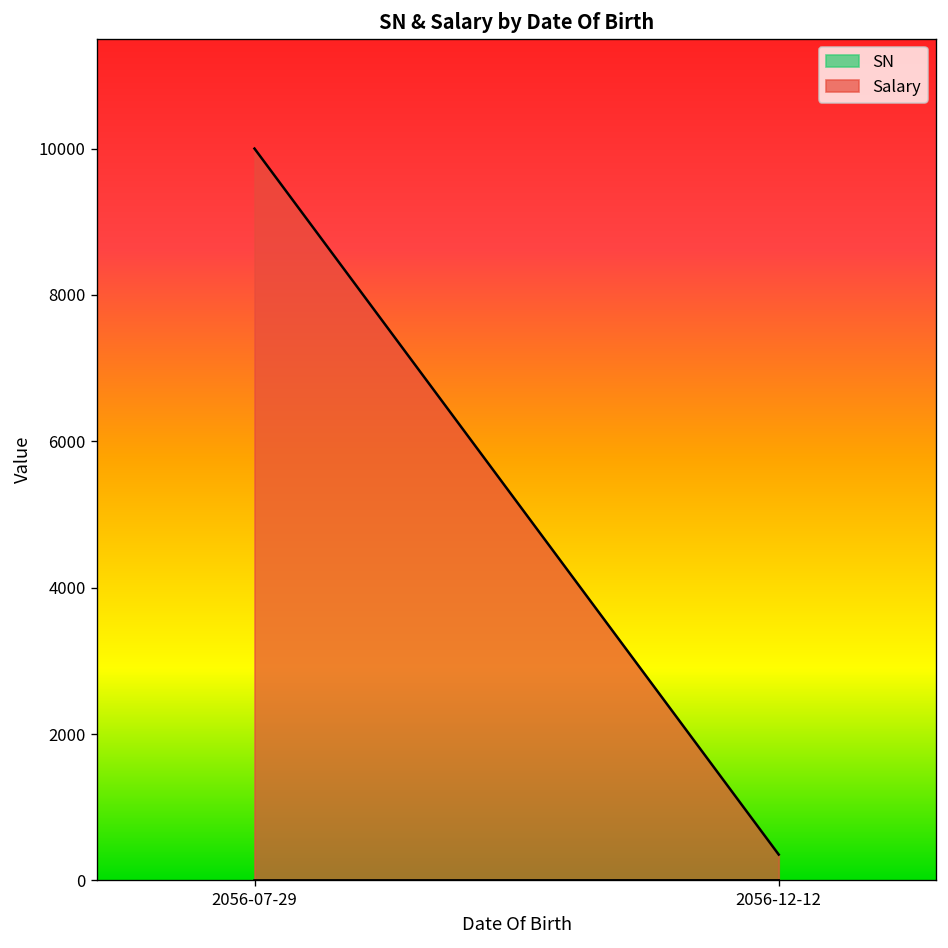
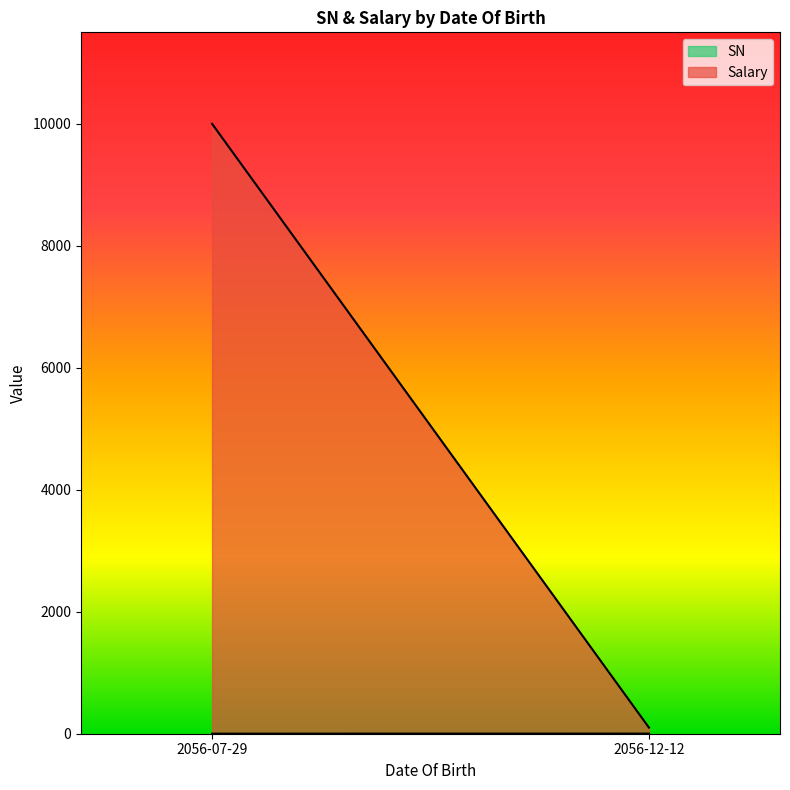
  {
    "SN": {
      "2056-07-29": 0,
      "2056-12-12": 0
    },
    "Salary": {
      "2056-07-29": 10000,
-     "2056-12-12": 400
+     "2056-12-12": 100
    }
  }
